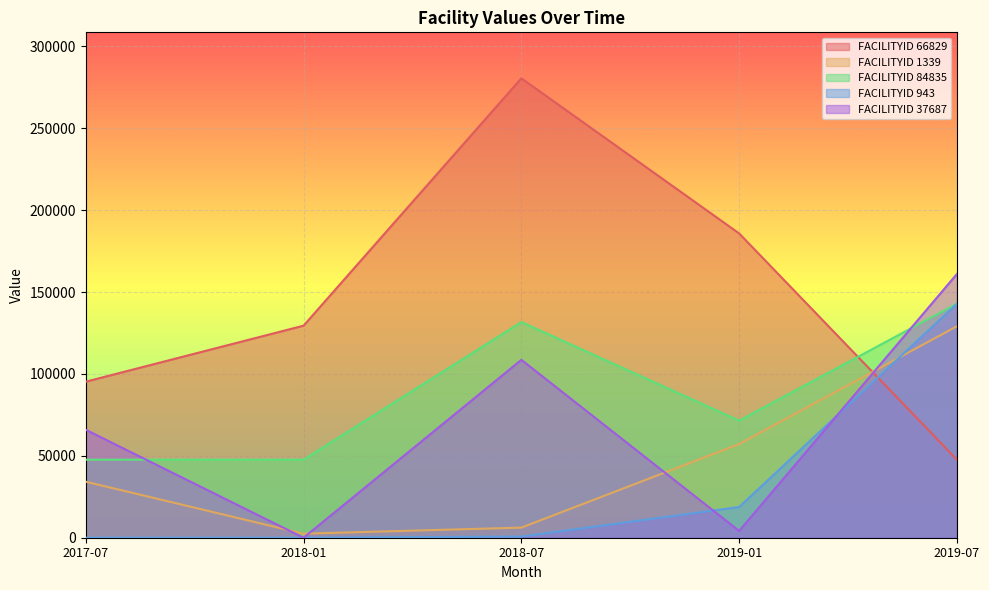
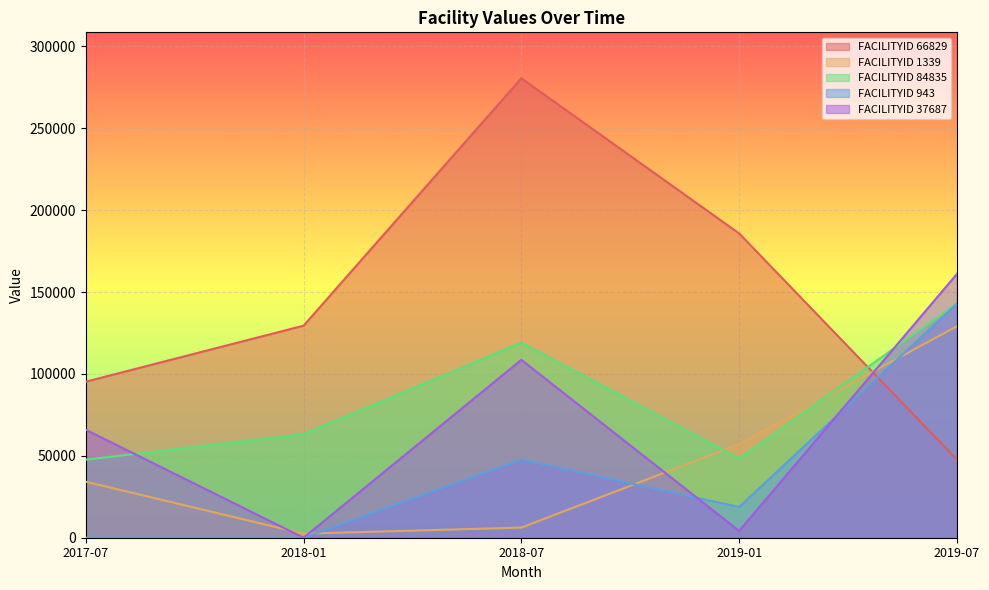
  {
    "FACILITYID 84835": {
      "2017-07": 48000,
-     "2018-01": 48000,
-     "2018-07": 132000,
-     "2019-01": 71000
+     "2018-01": 63000,
+     "2018-07": 119000,
+     "2019-01": 48000
    },
    "FACILITYID 943": {
      "2017-07": 0,
-     "2018-07": 1000,
+     "2018-07": 48000,
      "2019-01": 19000
    },
    "FACILITYID 37687": {
      "2017-07": 66000,
      "2018-07": 109000,
      "2019-01": 4000,
      "2019-07": 161000
    }
  }
